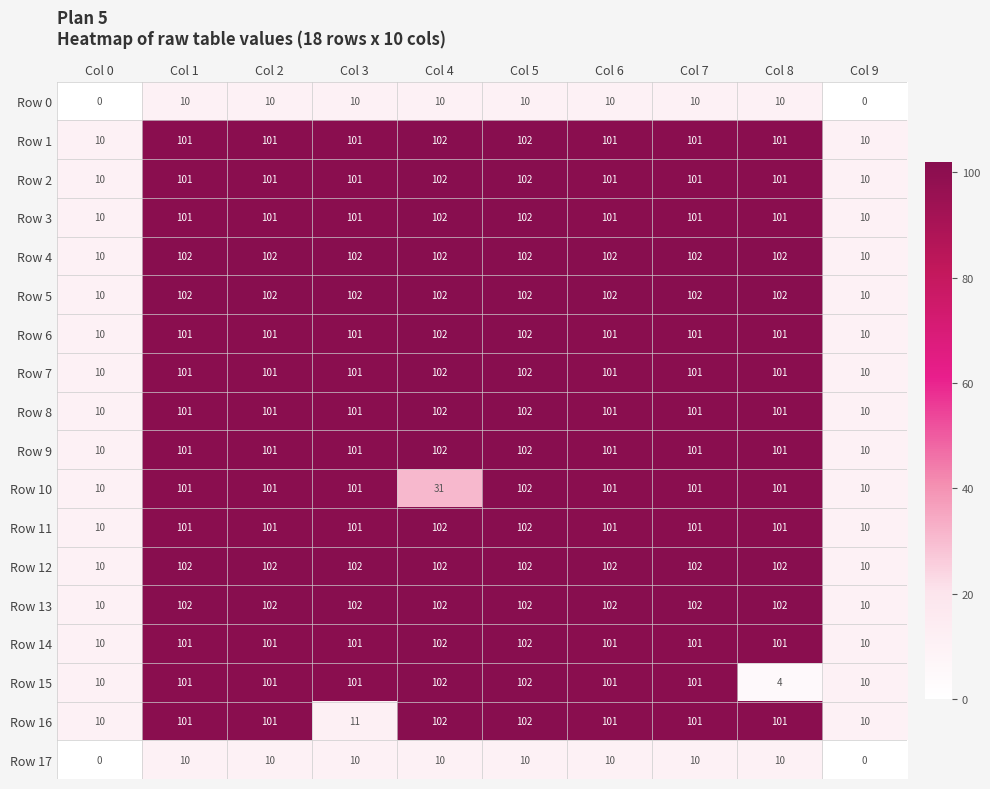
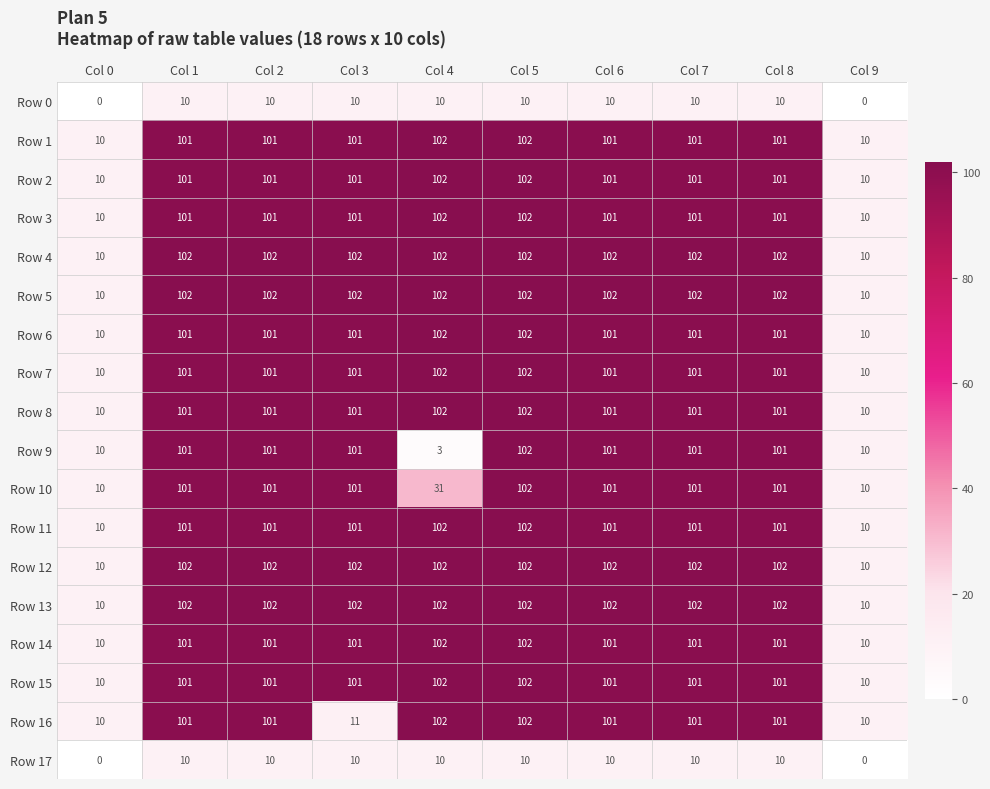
  {
    "Row 0": {
      "Col 0": 0,
      "Col 1": 10,
      "Col 2": 10,
      "Col 3": 10,
      "Col 4": 10,
      "Col 5": 10,
      "Col 6": 10,
      "Col 7": 10,
      "Col 8": 10,
      "Col 9": 0
    },
    "Row 1": {
      "Col 0": 10,
      "Col 1": 101,
      "Col 2": 101,
      "Col 3": 101,
      "Col 4": 102,
      "Col 5": 102,
      "Col 6": 101,
      "Col 7": 101,
      "Col 8": 101,
      "Col 9": 10
    },
    "Row 2": {
      "Col 0": 10,
      "Col 1": 101,
      "Col 2": 101,
      "Col 3": 101,
      "Col 4": 102,
      "Col 5": 102,
      "Col 6": 101,
      "Col 7": 101,
      "Col 8": 101,
      "Col 9": 10
    },
    "Row 3": {
      "Col 0": 10,
      "Col 1": 101,
      "Col 2": 101,
      "Col 3": 101,
      "Col 4": 102,
      "Col 5": 102,
      "Col 6": 101,
      "Col 7": 101,
      "Col 8": 101,
      "Col 9": 10
    },
    "Row 4": {
      "Col 0": 10,
      "Col 1": 102,
      "Col 2": 102,
      "Col 3": 102,
      "Col 4": 102,
      "Col 5": 102,
      "Col 6": 102,
      "Col 7": 102,
      "Col 8": 102,
      "Col 9": 10
    },
    "Row 5": {
      "Col 0": 10,
      "Col 1": 102,
      "Col 2": 102,
      "Col 3": 102,
      "Col 4": 102,
      "Col 5": 102,
      "Col 6": 102,
      "Col 7": 102,
      "Col 8": 102,
      "Col 9": 10
    },
    "Row 6": {
      "Col 0": 10,
      "Col 1": 101,
      "Col 2": 101,
      "Col 3": 101,
      "Col 4": 102,
      "Col 5": 102,
      "Col 6": 101,
      "Col 7": 101,
      "Col 8": 101,
      "Col 9": 10
    },
    "Row 7": {
      "Col 0": 10,
      "Col 1": 101,
      "Col 2": 101,
      "Col 3": 101,
      "Col 4": 102,
      "Col 5": 102,
      "Col 6": 101,
      "Col 7": 101,
      "Col 8": 101,
      "Col 9": 10
    },
    "Row 8": {
      "Col 0": 10,
      "Col 1": 101,
      "Col 2": 101,
      "Col 3": 101,
      "Col 4": 102,
      "Col 5": 102,
      "Col 6": 101,
      "Col 7": 101,
      "Col 8": 101,
      "Col 9": 10
    },
    "Row 9": {
      "Col 0": 10,
      "Col 1": 101,
      "Col 2": 101,
      "Col 3": 101,
-     "Col 4": 102,
+     "Col 4": 3,
      "Col 5": 102,
      "Col 6": 101,
      "Col 7": 101,
      "Col 8": 101,
      "Col 9": 10
    },
    "Row 10": {
      "Col 0": 10,
      "Col 1": 101,
      "Col 2": 101,
      "Col 3": 101,
      "Col 4": 31,
      "Col 5": 102,
      "Col 6": 101,
      "Col 7": 101,
      "Col 8": 101,
      "Col 9": 10
    },
    "Row 11": {
      "Col 0": 10,
      "Col 1": 101,
      "Col 2": 101,
      "Col 3": 101,
      "Col 4": 102,
      "Col 5": 102,
      "Col 6": 101,
      "Col 7": 101,
      "Col 8": 101,
      "Col 9": 10
    },
    "Row 12": {
      "Col 0": 10,
      "Col 1": 102,
      "Col 2": 102,
      "Col 3": 102,
      "Col 4": 102,
      "Col 5": 102,
      "Col 6": 102,
      "Col 7": 102,
      "Col 8": 102,
      "Col 9": 10
    },
    "Row 13": {
      "Col 0": 10,
      "Col 1": 102,
      "Col 2": 102,
      "Col 3": 102,
      "Col 4": 102,
      "Col 5": 102,
      "Col 6": 102,
      "Col 7": 102,
      "Col 8": 102,
      "Col 9": 10
    },
    "Row 14": {
      "Col 0": 10,
      "Col 1": 101,
      "Col 2": 101,
      "Col 3": 101,
      "Col 4": 102,
      "Col 5": 102,
      "Col 6": 101,
      "Col 7": 101,
      "Col 8": 101,
      "Col 9": 10
    },
    "Row 15": {
      "Col 0": 10,
      "Col 1": 101,
      "Col 2": 101,
      "Col 3": 101,
      "Col 4": 102,
      "Col 5": 102,
      "Col 6": 101,
      "Col 7": 101,
-     "Col 8": 4,
+     "Col 8": 101,
      "Col 9": 10
    },
    "Row 16": {
      "Col 0": 10,
      "Col 1": 101,
      "Col 2": 101,
      "Col 3": 11,
      "Col 4": 102,
      "Col 5": 102,
      "Col 6": 101,
      "Col 7": 101,
      "Col 8": 101,
      "Col 9": 10
    },
    "Row 17": {
      "Col 0": 0,
      "Col 1": 10,
      "Col 2": 10,
      "Col 3": 10,
      "Col 4": 10,
      "Col 5": 10,
      "Col 6": 10,
      "Col 7": 10,
      "Col 8": 10,
      "Col 9": 0
    }
  }
